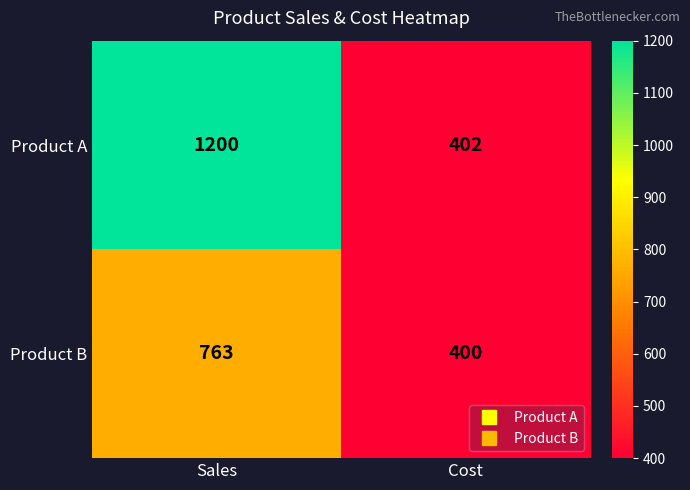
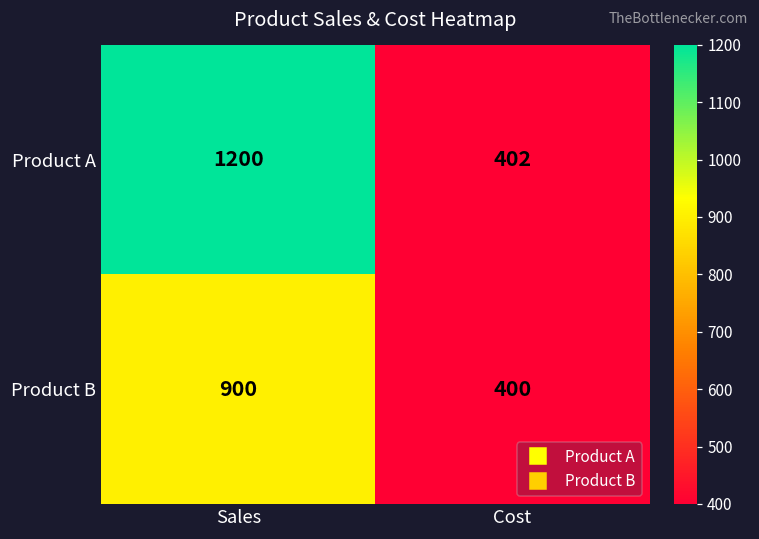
  {
    "Product A": {
      "Sales": 1200,
      "Cost": 402
    },
    "Product B": {
-     "Sales": 763,
+     "Sales": 900,
      "Cost": 400
    }
  }
